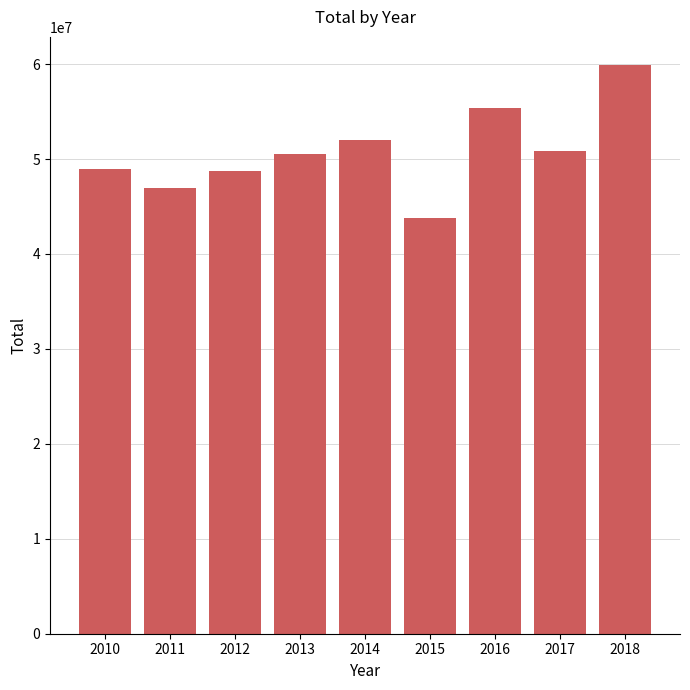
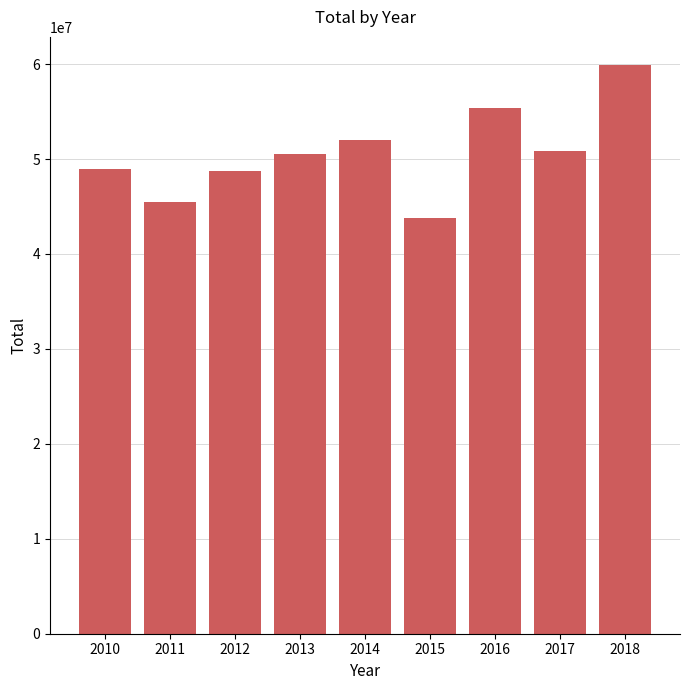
  {
    "2010": 49000000,
-   "2011": 47000000,
+   "2011": 45000000,
    "2012": 49000000,
    "2013": 50000000,
    "2014": 52000000,
    "2015": 44000000,
    "2016": 55000000,
    "2017": 51000000,
    "2018": 60000000
  }
